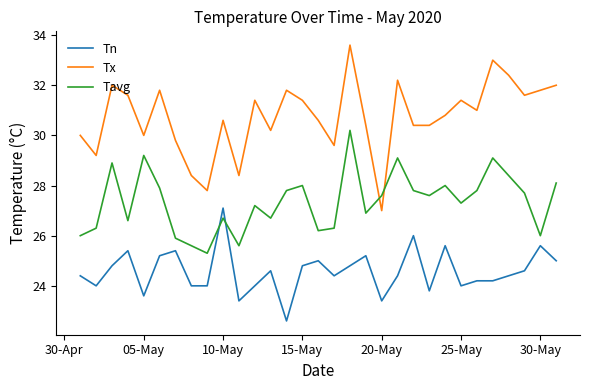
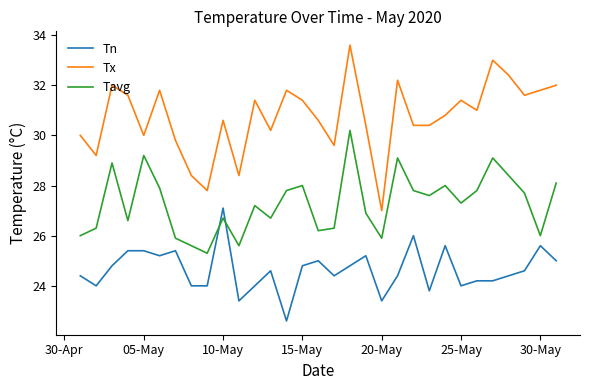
  {
    "Tn": {
-     "05-May": 23.6,
+     "05-May": 25.4,
      "10-May": 27.1,
      "15-May": 24.8,
      "20-May": 23.4,
      "25-May": 24.0,
      "30-May": 25.6
    },
    "Tx": {
      "05-May": 30.0,
      "10-May": 30.6,
      "15-May": 31.4,
      "20-May": 27.0,
      "25-May": 31.4,
      "30-May": 31.8
    },
    "Tavg": {
      "05-May": 29.2,
      "10-May": 26.7,
      "15-May": 28.0,
-     "20-May": 27.6,
+     "20-May": 25.9,
      "25-May": 27.3,
      "30-May": 26.0
    }
  }
